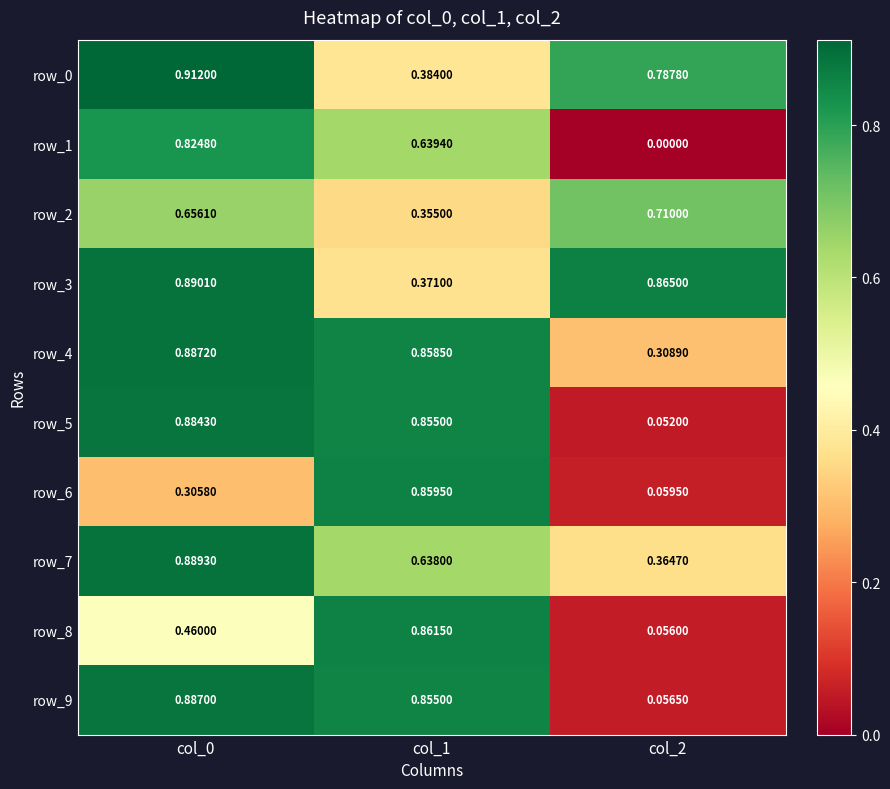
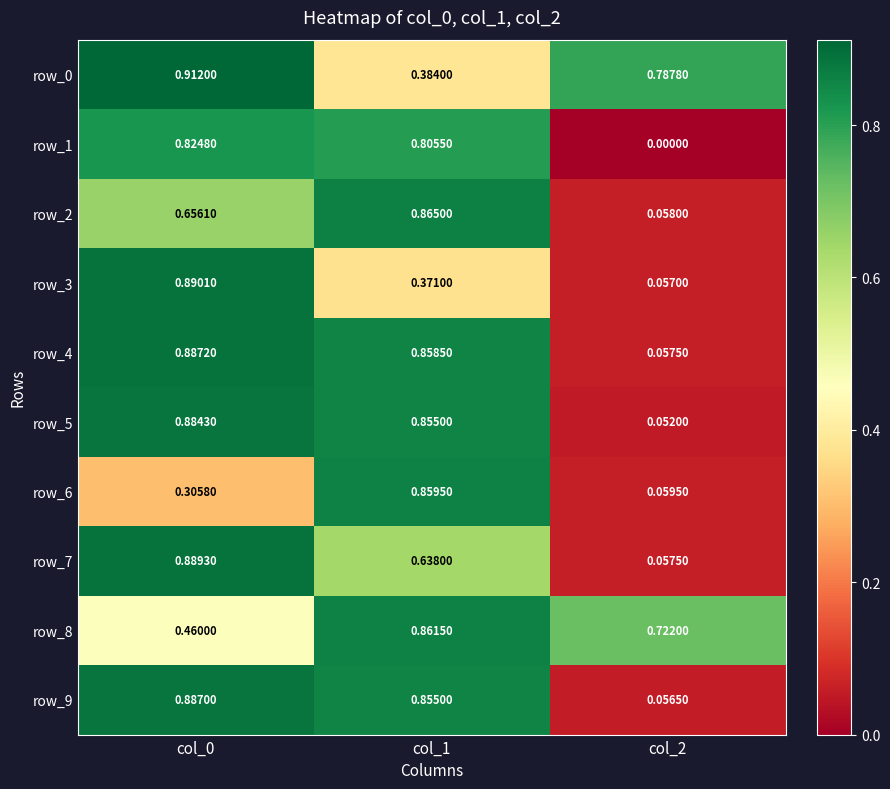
  {
    "row_0": {
      "col_0": 0.91200,
      "col_1": 0.38400,
      "col_2": 0.78780
    },
    "row_1": {
      "col_0": 0.82480,
-     "col_1": 0.63940,
+     "col_1": 0.80550,
      "col_2": 0.00000
    },
    "row_2": {
      "col_0": 0.65610,
-     "col_1": 0.35500,
-     "col_2": 0.71000
+     "col_1": 0.86500,
+     "col_2": 0.05800
    },
    "row_3": {
      "col_0": 0.89010,
      "col_1": 0.37100,
-     "col_2": 0.86500
+     "col_2": 0.05700
    },
    "row_4": {
      "col_0": 0.88720,
      "col_1": 0.85850,
-     "col_2": 0.30890
+     "col_2": 0.05750
    },
    "row_5": {
      "col_0": 0.88430,
      "col_1": 0.85500,
      "col_2": 0.05200
    },
    "row_6": {
      "col_0": 0.30580,
      "col_1": 0.85950,
      "col_2": 0.05950
    },
    "row_7": {
      "col_0": 0.88930,
      "col_1": 0.63800,
-     "col_2": 0.36470
+     "col_2": 0.05750
    },
    "row_8": {
      "col_0": 0.46000,
      "col_1": 0.86150,
-     "col_2": 0.05600
+     "col_2": 0.72200
    },
    "row_9": {
      "col_0": 0.88700,
      "col_1": 0.85500,
      "col_2": 0.05650
    }
  }
